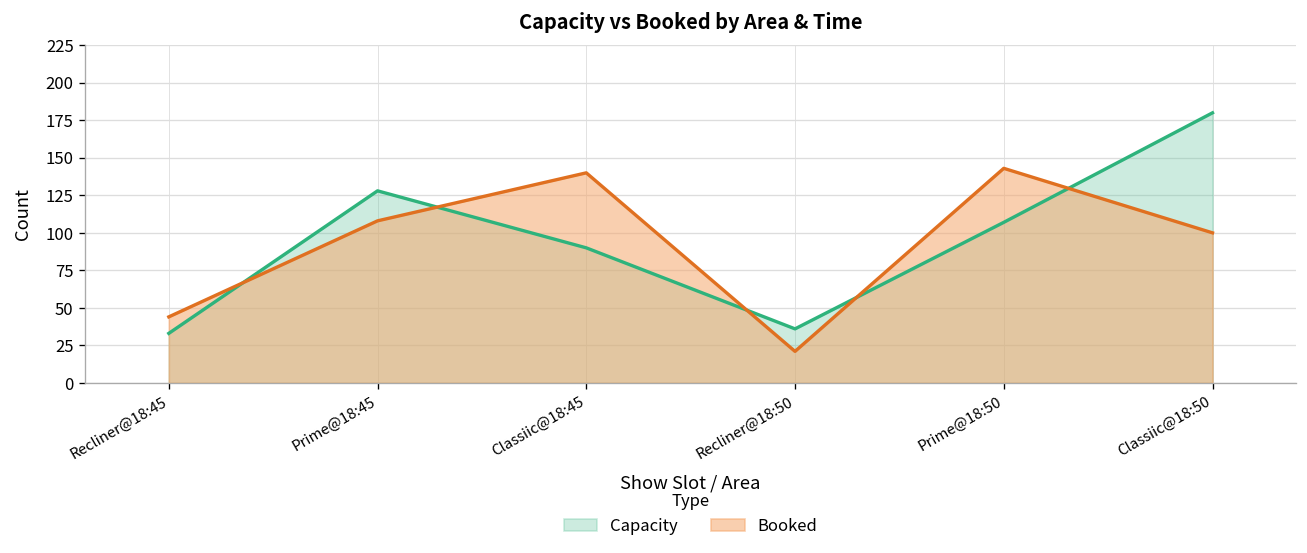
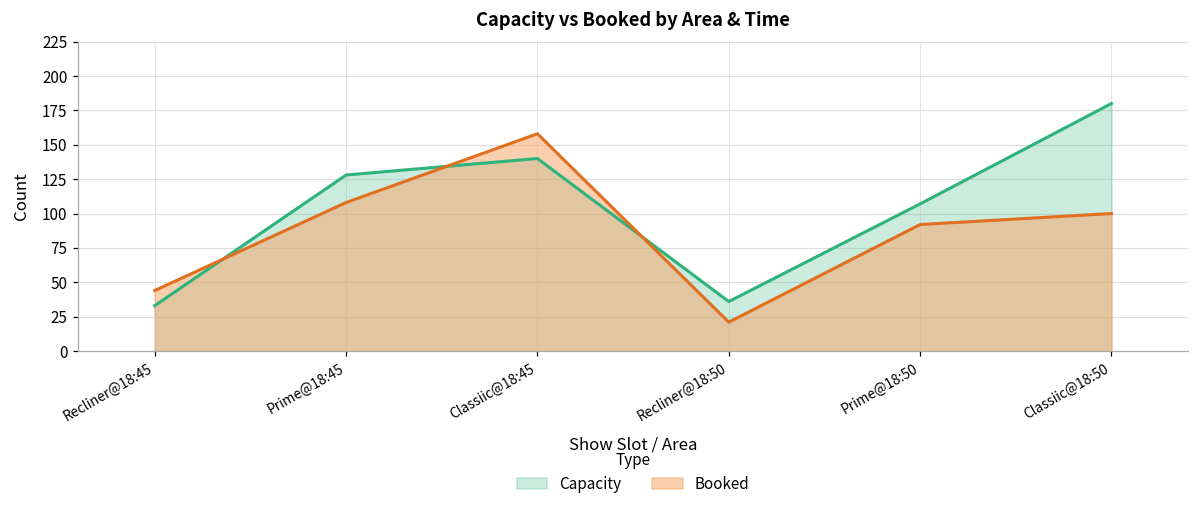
  {
    "Capacity": {
      "Recliner@18:45": 33,
      "Prime@18:45": 128,
-     "Classiic@18:45": 90,
+     "Classiic@18:45": 140,
      "Recliner@18:50": 36,
      "Prime@18:50": 107,
      "Classiic@18:50": 180
    },
    "Booked": {
      "Recliner@18:45": 44,
      "Prime@18:45": 108,
-     "Classiic@18:45": 140,
+     "Classiic@18:45": 158,
      "Recliner@18:50": 21,
-     "Prime@18:50": 143,
+     "Prime@18:50": 92,
      "Classiic@18:50": 100
    }
  }
